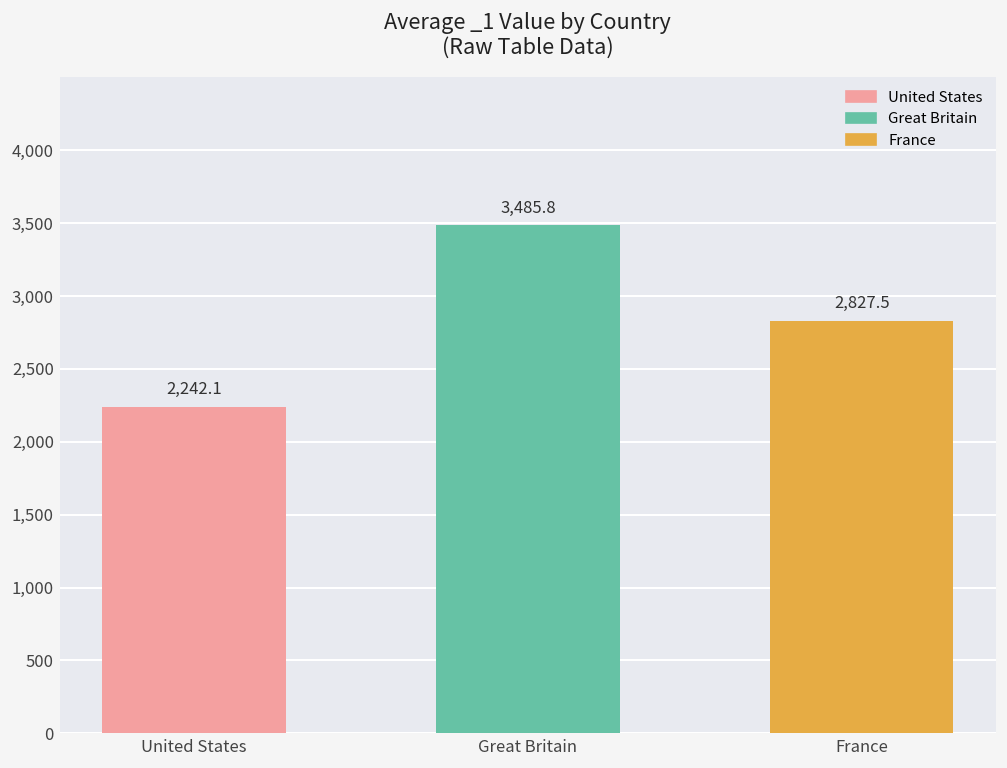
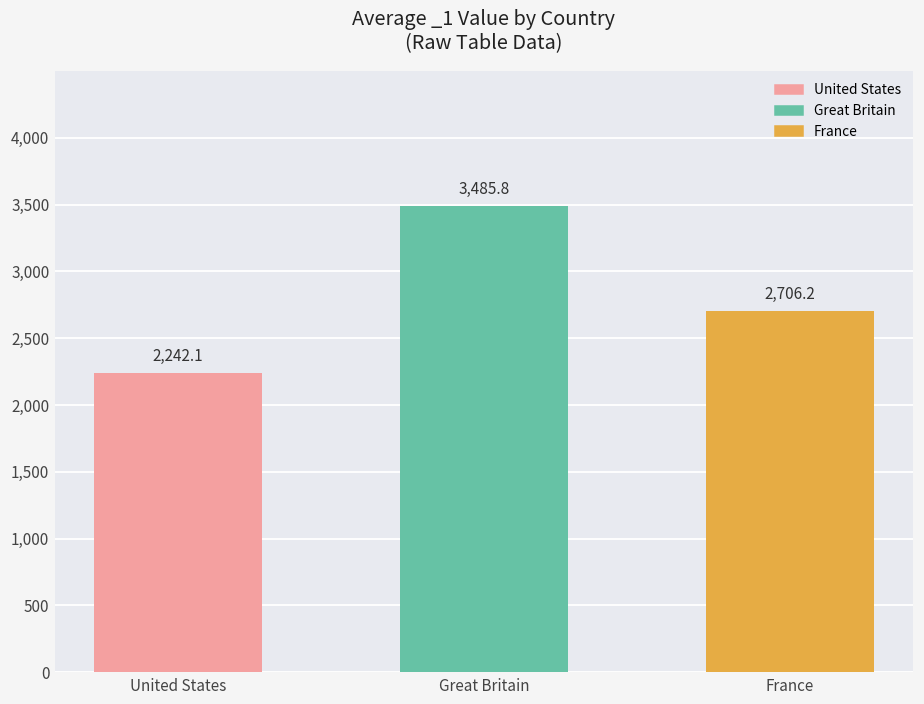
  {
    "United States": "2,242.1",
    "Great Britain": "3,485.8",
-   "France": "2,827.5"
+   "France": "2,706.2"
  }
